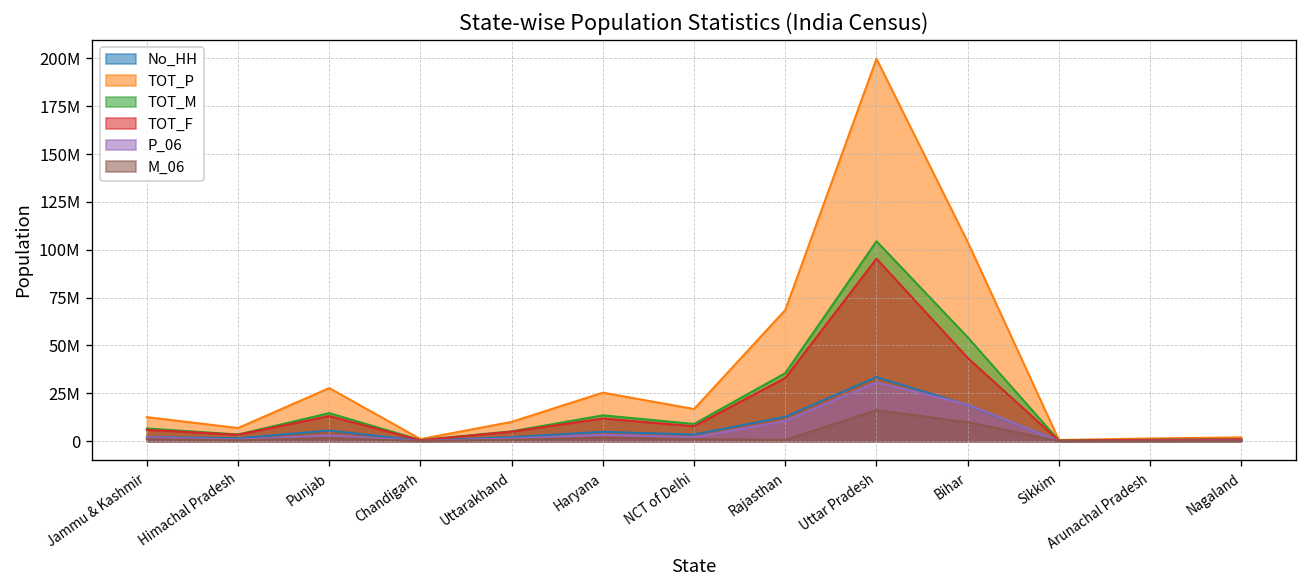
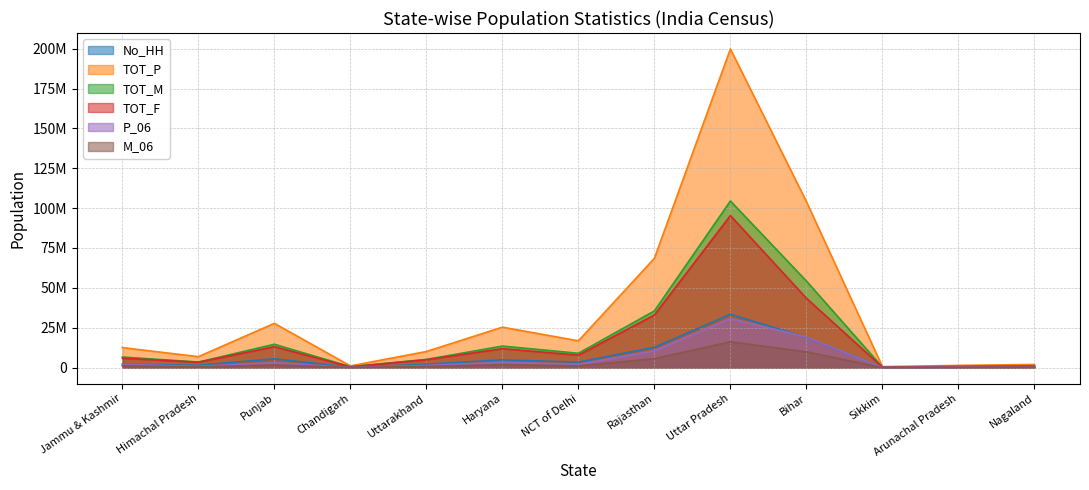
  {
    "No_HH": {
      "Punjab": 6000000,
      "Rajasthan": 13000000,
      "Uttar Pradesh": 33000000
    },
    "TOT_P": {
      "Jammu & Kashmir": 13000000,
      "Himachal Pradesh": 7000000,
      "Punjab": 28000000,
      "Uttarakhand": 10000000,
      "Haryana": 25000000,
      "NCT of Delhi": 17000000,
      "Rajasthan": 69000000,
      "Uttar Pradesh": 200000000,
      "Bihar": 104000000
    },
    "TOT_M": {
      "Haryana": 13000000,
      "Rajasthan": 36000000,
      "Uttar Pradesh": 104000000,
      "Bihar": 54000000
    },
    "TOT_F": {
      "Haryana": 12000000,
      "Rajasthan": 33000000,
      "Uttar Pradesh": 95000000,
      "Bihar": 43000000
    },
    "P_06": {
      "Rajasthan": 11000000,
      "Uttar Pradesh": 31000000
    },
    "M_06": {
-     "Rajasthan": 1000000,
+     "Rajasthan": 6000000,
      "Uttar Pradesh": 16000000,
      "Bihar": 10000000
    }
  }
